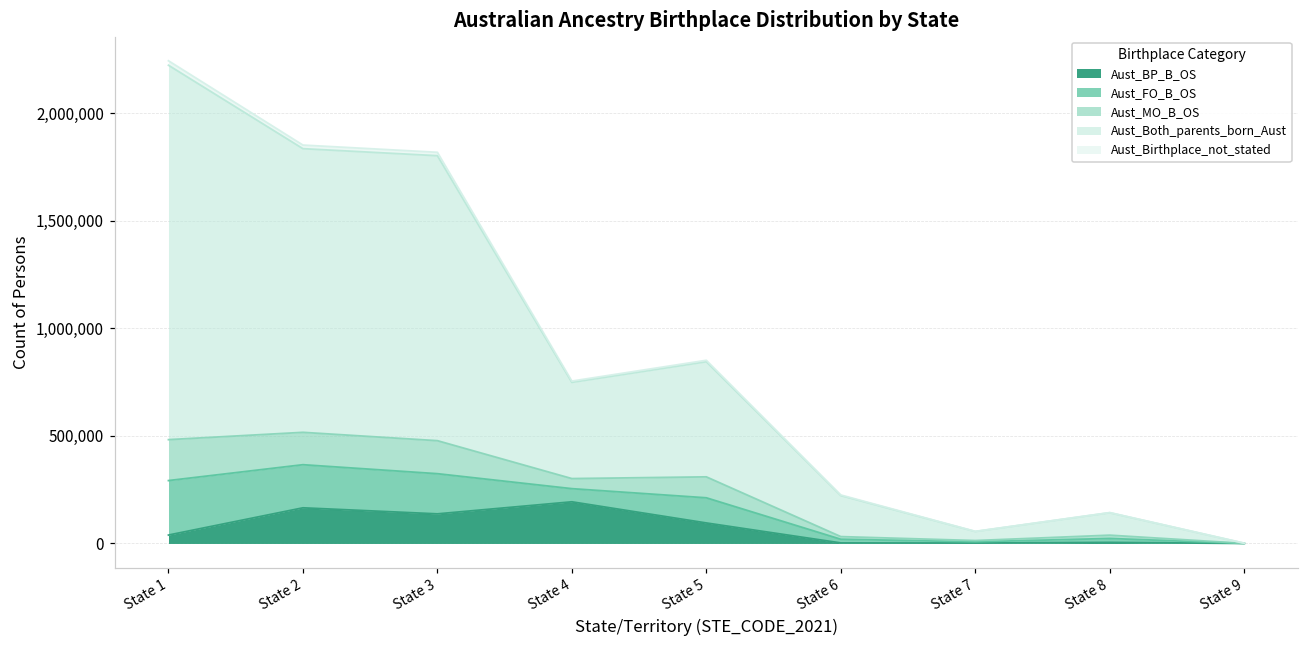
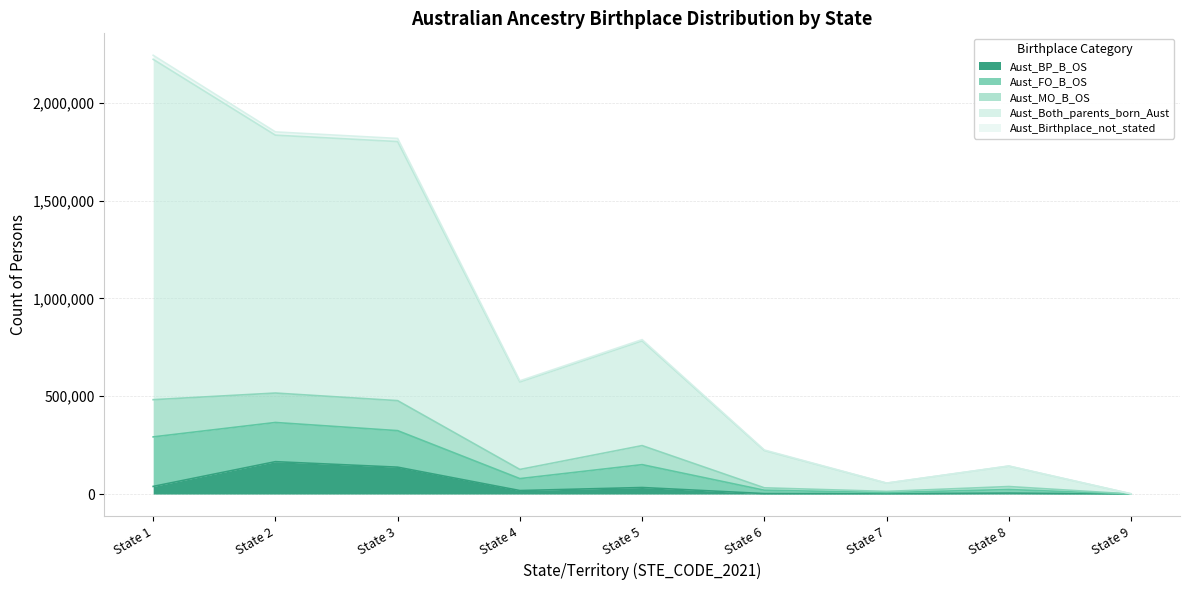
  {
    "Aust_BP_B_OS": {
      "State 1": "40,000",
      "State 2": "170,000",
      "State 3": "140,000",
-     "State 4": "190,000",
-     "State 5": "100,000",
+     "State 4": "20,000",
+     "State 5": "30,000",
      "State 6": "0",
      "State 8": "0"
    }
  }
